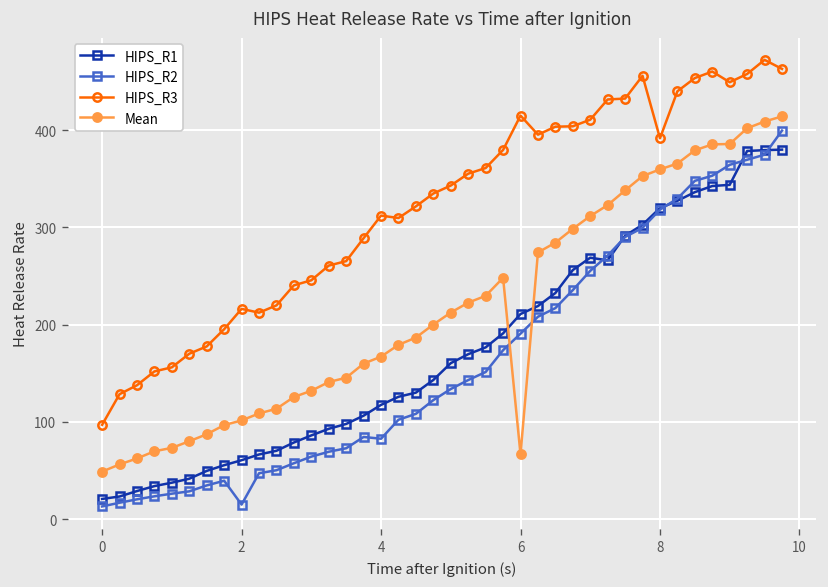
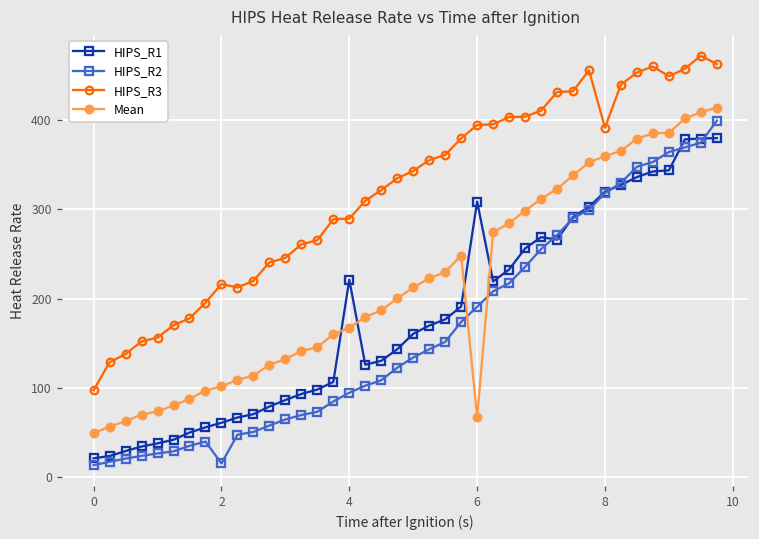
  {
    "HIPS_R1": {
      "0": 20,
      "2": 60,
-     "4": 120,
-     "6": 210
+     "4": 220,
+     "6": 310
    },
    "HIPS_R2": {
      "0": 10,
      "2": 20,
-     "4": 80,
+     "4": 90,
      "6": 190
    },
    "HIPS_R3": {
      "0": 100,
      "2": 220,
-     "4": 310,
-     "6": 420,
+     "4": 290,
+     "6": 390,
      "8": 390
    },
    "Mean": {
      "0": 50,
      "2": 100,
      "4": 170,
      "6": 70,
      "8": 360
    }
  }
